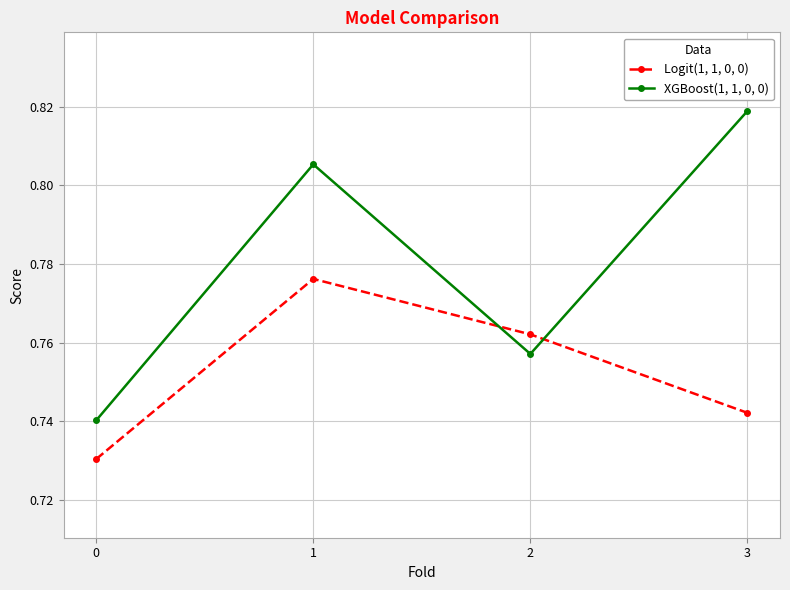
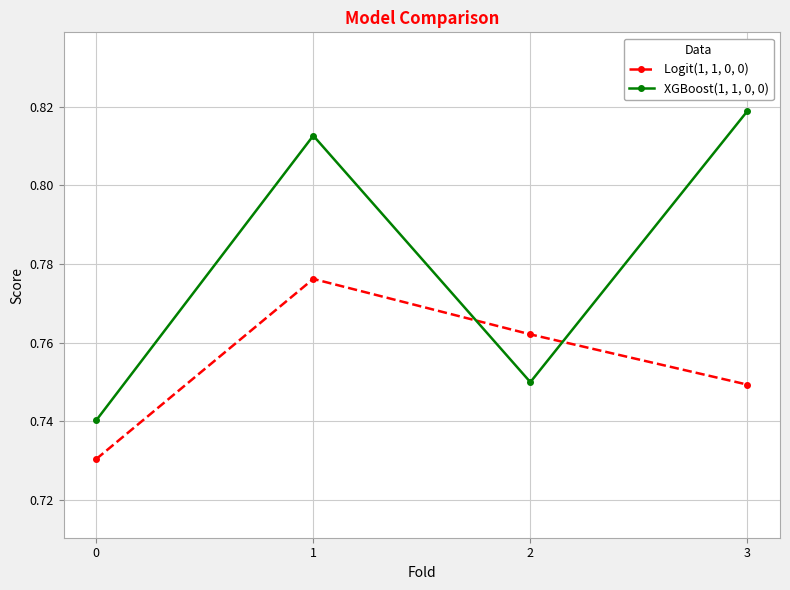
  {
    "Logit(1, 1, 0, 0)": {
      "0": 0.730,
      "1": 0.776,
      "2": 0.762,
-     "3": 0.742
+     "3": 0.749
    },
    "XGBoost(1, 1, 0, 0)": {
      "0": 0.740,
-     "1": 0.805,
-     "2": 0.757,
+     "1": 0.813,
+     "2": 0.750,
      "3": 0.819
    }
  }
